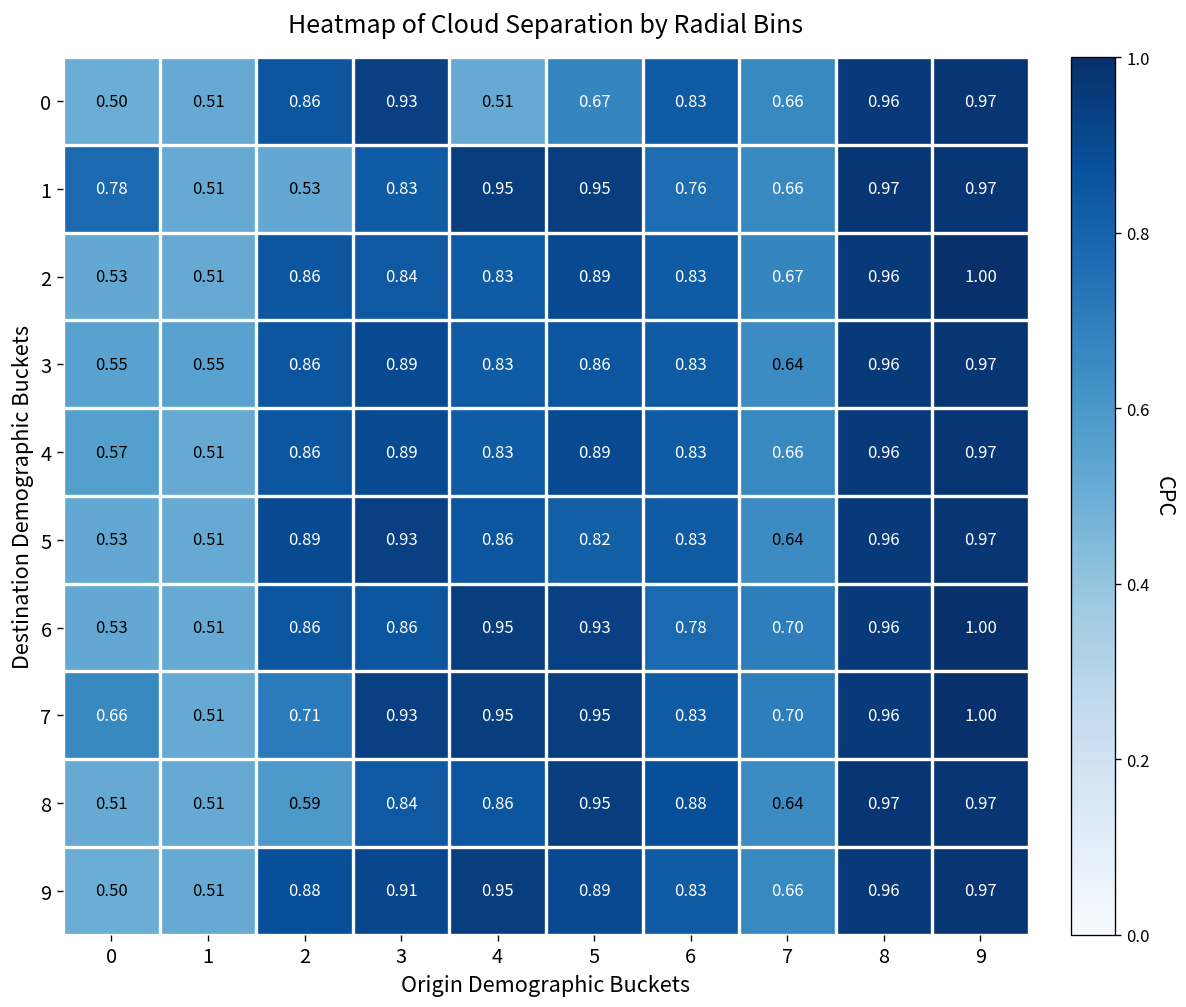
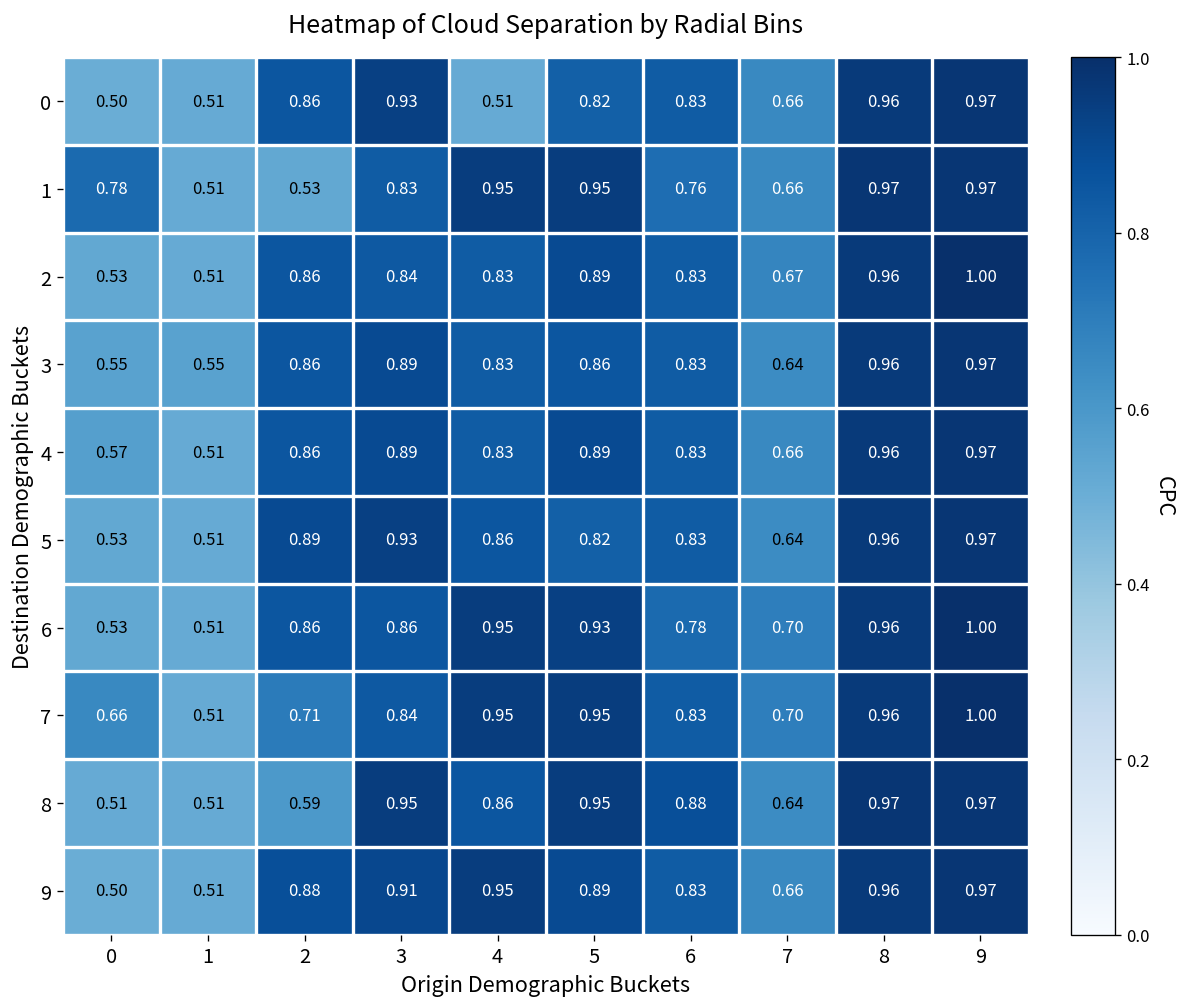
  {
    "0": {
      "0": 0.50,
      "1": 0.51,
      "2": 0.86,
      "3": 0.93,
      "4": 0.51,
-     "5": 0.67,
+     "5": 0.82,
      "6": 0.83,
      "7": 0.66,
      "8": 0.96,
      "9": 0.97
    },
    "1": {
      "0": 0.78,
      "1": 0.51,
      "2": 0.53,
      "3": 0.83,
      "4": 0.95,
      "5": 0.95,
      "6": 0.76,
      "7": 0.66,
      "8": 0.97,
      "9": 0.97
    },
    "2": {
      "0": 0.53,
      "1": 0.51,
      "2": 0.86,
      "3": 0.84,
      "4": 0.83,
      "5": 0.89,
      "6": 0.83,
      "7": 0.67,
      "8": 0.96,
      "9": 1.00
    },
    "3": {
      "0": 0.55,
      "1": 0.55,
      "2": 0.86,
      "3": 0.89,
      "4": 0.83,
      "5": 0.86,
      "6": 0.83,
      "7": 0.64,
      "8": 0.96,
      "9": 0.97
    },
    "4": {
      "0": 0.57,
      "1": 0.51,
      "2": 0.86,
      "3": 0.89,
      "4": 0.83,
      "5": 0.89,
      "6": 0.83,
      "7": 0.66,
      "8": 0.96,
      "9": 0.97
    },
    "5": {
      "0": 0.53,
      "1": 0.51,
      "2": 0.89,
      "3": 0.93,
      "4": 0.86,
      "5": 0.82,
      "6": 0.83,
      "7": 0.64,
      "8": 0.96,
      "9": 0.97
    },
    "6": {
      "0": 0.53,
      "1": 0.51,
      "2": 0.86,
      "3": 0.86,
      "4": 0.95,
      "5": 0.93,
      "6": 0.78,
      "7": 0.70,
      "8": 0.96,
      "9": 1.00
    },
    "7": {
      "0": 0.66,
      "1": 0.51,
      "2": 0.71,
-     "3": 0.93,
+     "3": 0.84,
      "4": 0.95,
      "5": 0.95,
      "6": 0.83,
      "7": 0.70,
      "8": 0.96,
      "9": 1.00
    },
    "8": {
      "0": 0.51,
      "1": 0.51,
      "2": 0.59,
-     "3": 0.84,
+     "3": 0.95,
      "4": 0.86,
      "5": 0.95,
      "6": 0.88,
      "7": 0.64,
      "8": 0.97,
      "9": 0.97
    },
    "9": {
      "0": 0.50,
      "1": 0.51,
      "2": 0.88,
      "3": 0.91,
      "4": 0.95,
      "5": 0.89,
      "6": 0.83,
      "7": 0.66,
      "8": 0.96,
      "9": 0.97
    }
  }
